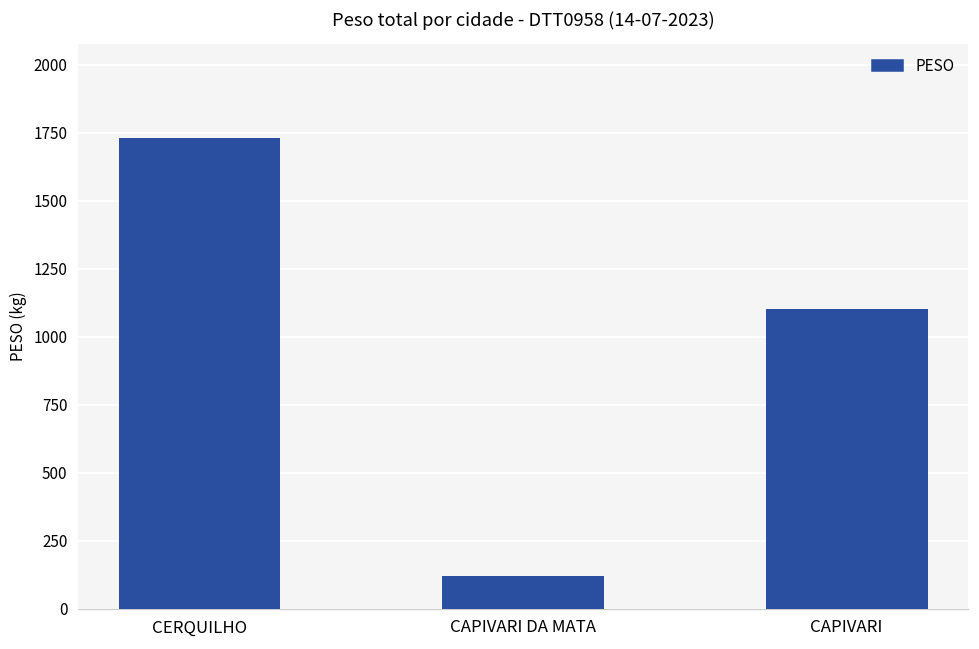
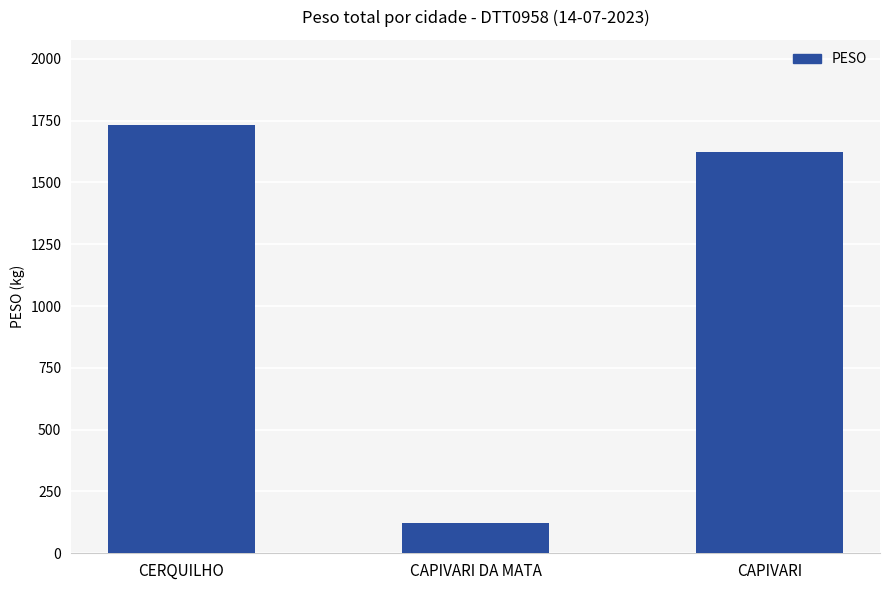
  {
    "CERQUILHO": 1730,
    "CAPIVARI DA MATA": 120,
-   "CAPIVARI": 1100
+   "CAPIVARI": 1620
  }
